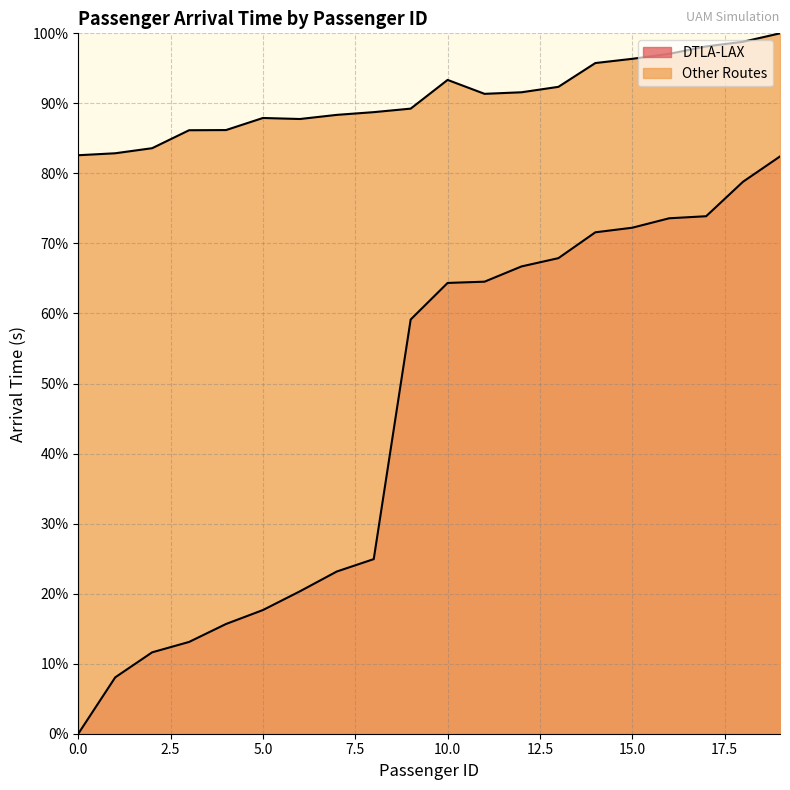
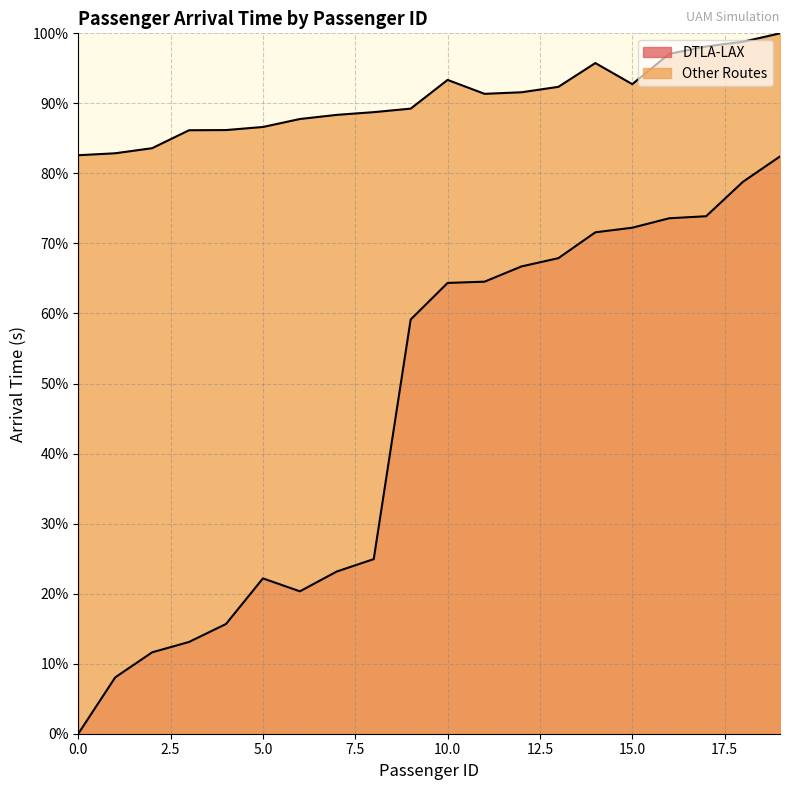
  {
    "DTLA-LAX": {
      "0.0": "0%",
-     "5.0": "18%",
+     "5.0": "22%",
      "10.0": "64%",
      "15.0": "72%"
    },
    "Other Routes": {
      "0.0": "83%",
-     "5.0": "88%",
+     "5.0": "87%",
      "10.0": "93%",
-     "15.0": "96%"
+     "15.0": "93%"
    }
  }
